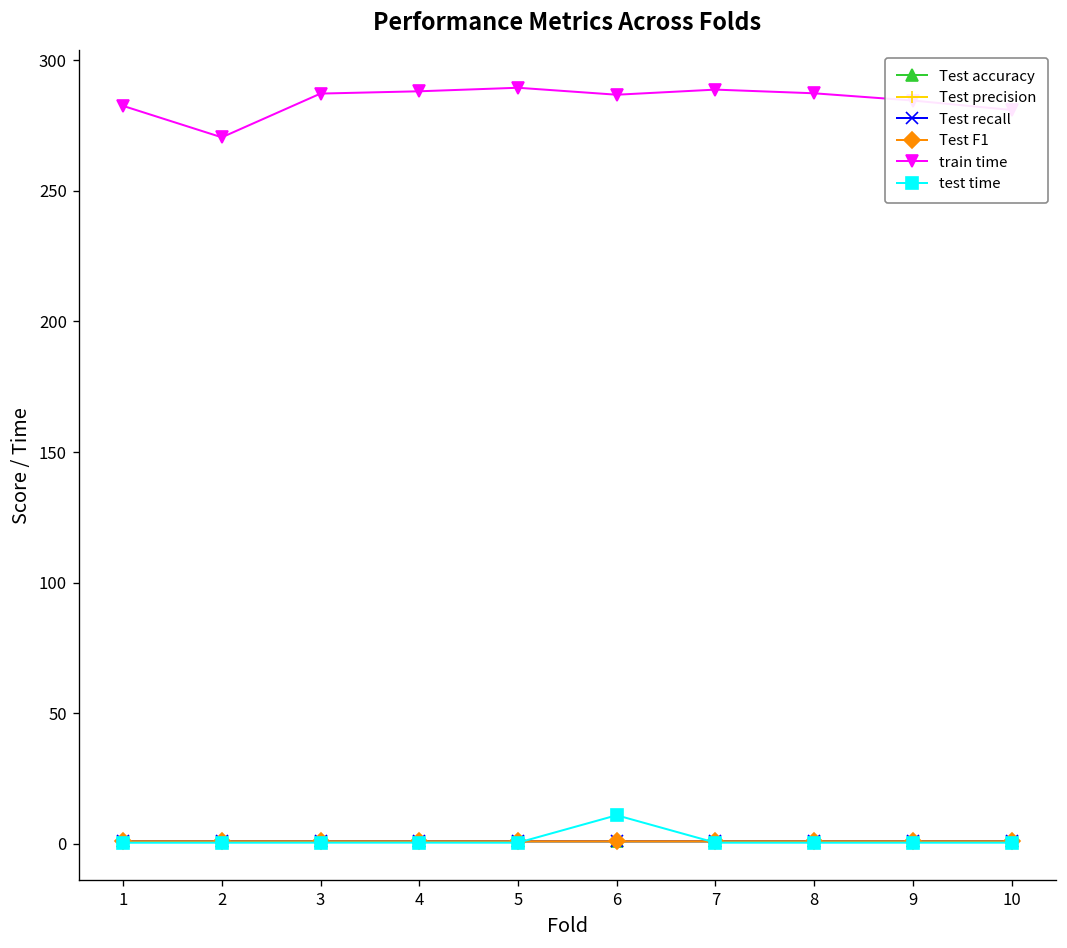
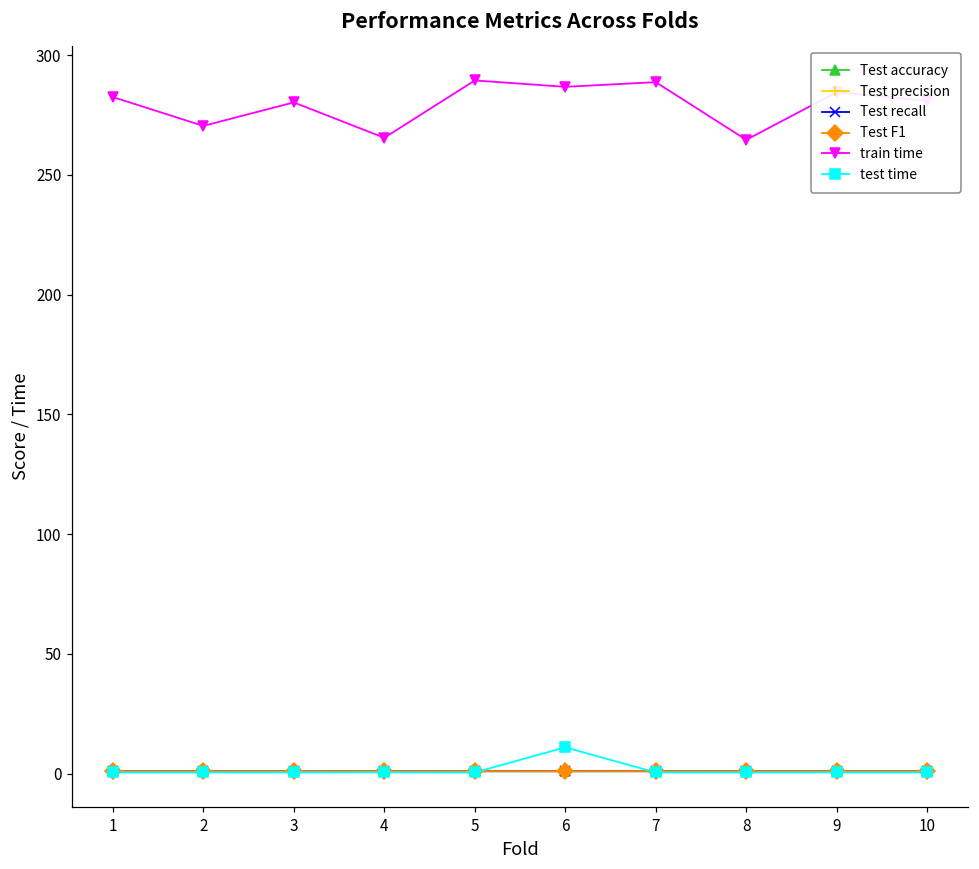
  {
    "Test F1": {
      "6": 1
    },
    "train time": {
      "1": 283,
      "2": 270,
-     "3": 287,
-     "4": 288,
+     "3": 280,
+     "4": 266,
      "5": 289,
      "6": 287,
      "7": 289,
-     "8": 287
+     "8": 265
    },
    "test time": {
      "6": 11
    }
  }
